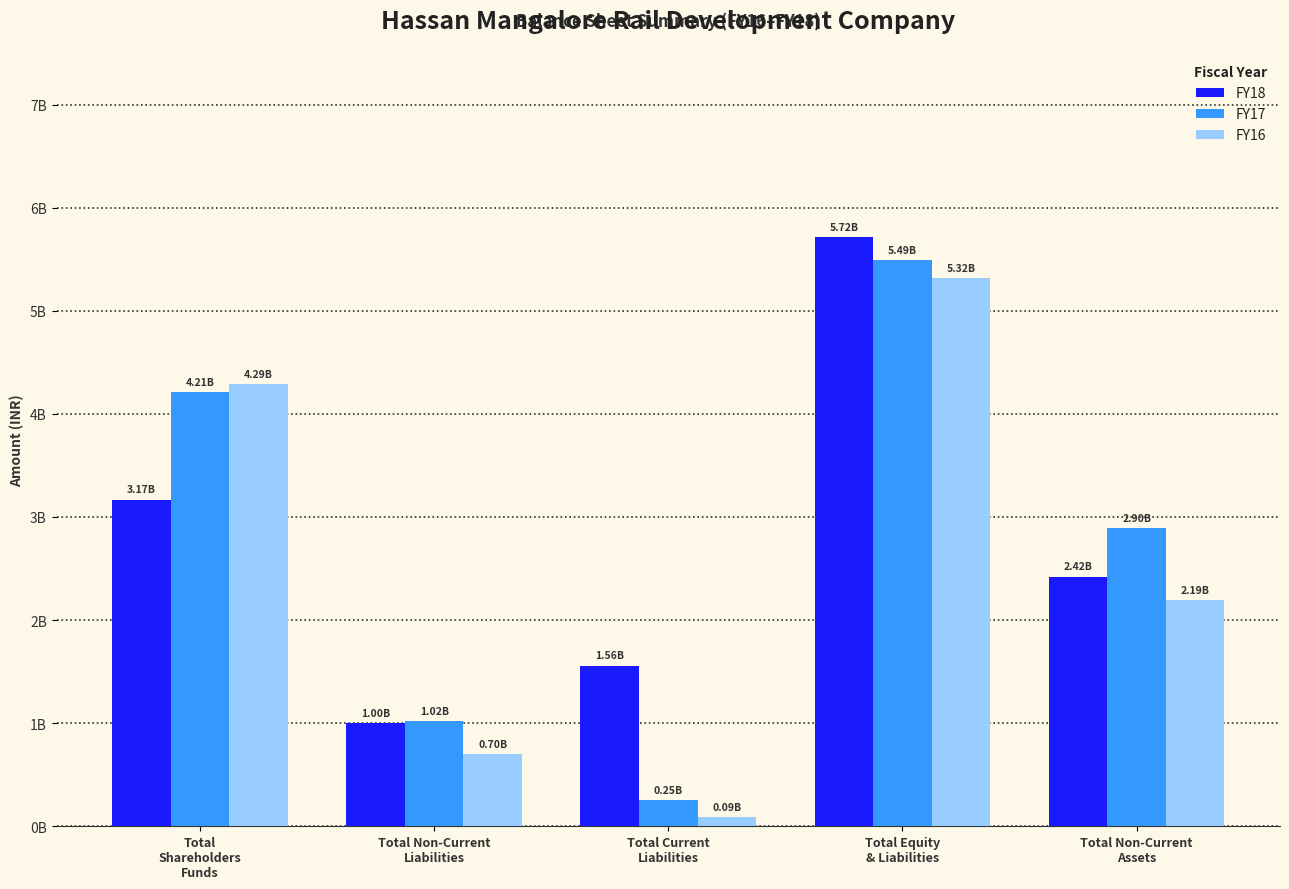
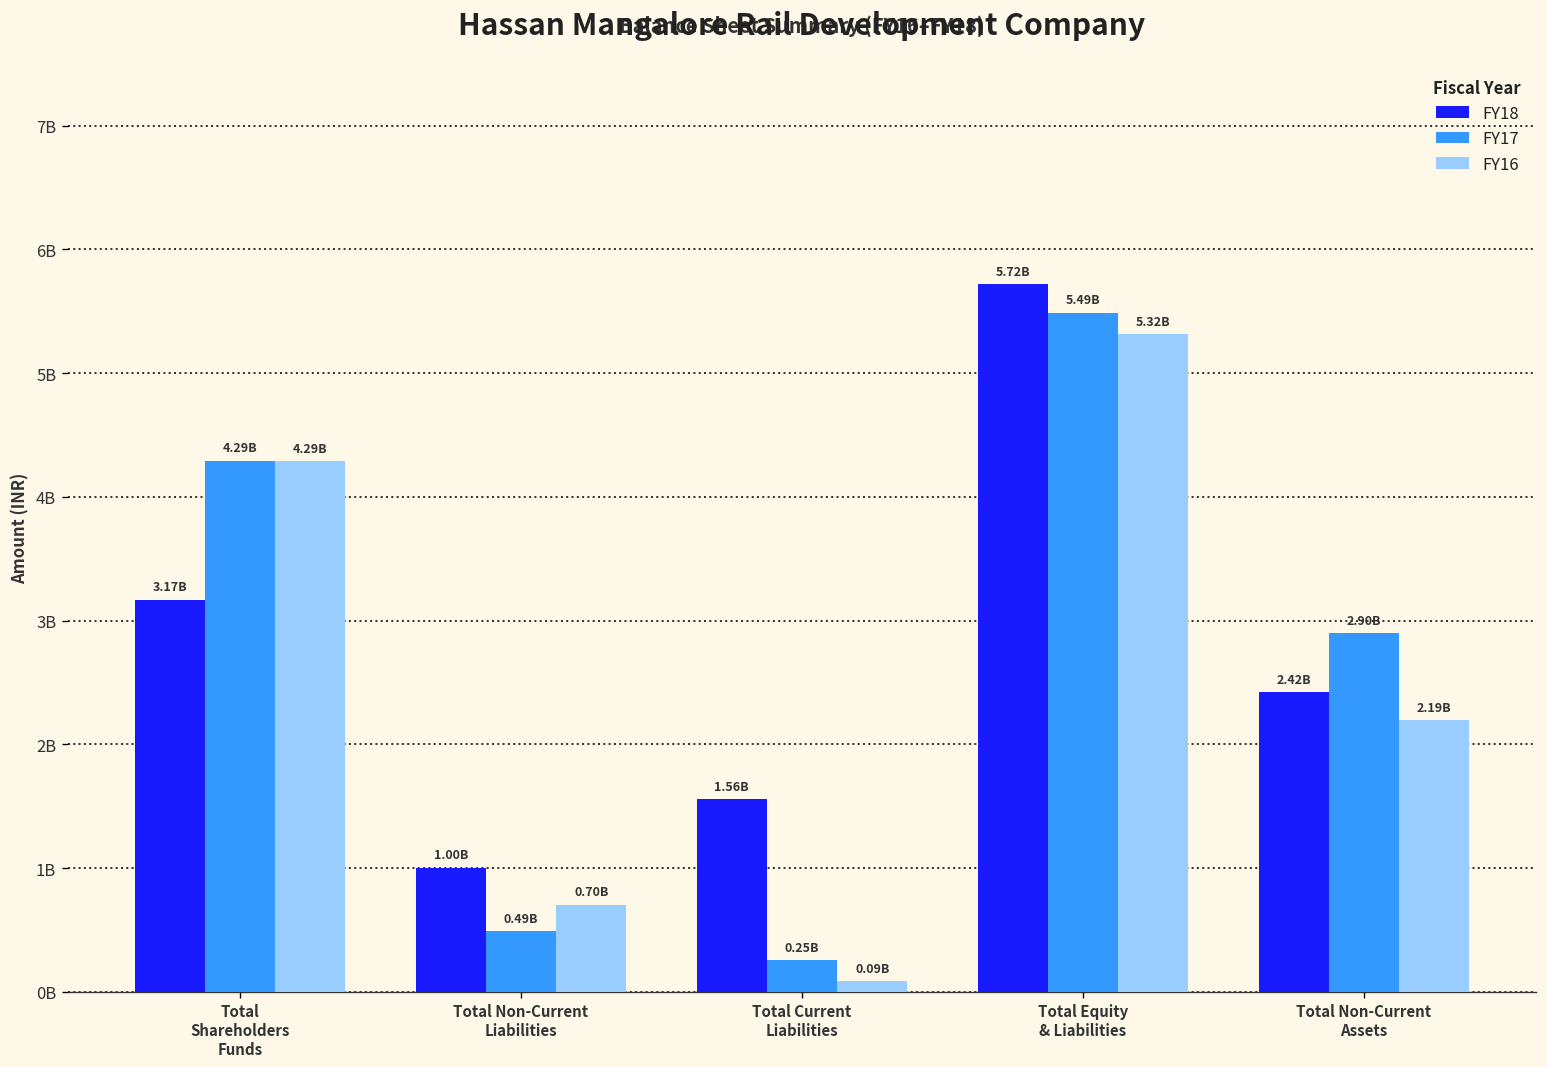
  {
    "FY18": {
      "Total Shareholders Funds": "3.17B",
      "Total Non-Current Liabilities": "1.00B",
      "Total Current Liabilities": "1.56B",
      "Total Equity & Liabilities": "5.72B",
      "Total Non-Current Assets": "2.42B"
    },
    "FY17": {
-     "Total Shareholders Funds": "4.21B",
-     "Total Non-Current Liabilities": "1.02B",
+     "Total Shareholders Funds": "4.29B",
+     "Total Non-Current Liabilities": "0.49B",
      "Total Current Liabilities": "0.25B",
      "Total Equity & Liabilities": "5.49B",
      "Total Non-Current Assets": "2.90B"
    },
    "FY16": {
      "Total Shareholders Funds": "4.29B",
      "Total Non-Current Liabilities": "0.70B",
      "Total Current Liabilities": "0.09B",
      "Total Equity & Liabilities": "5.32B",
      "Total Non-Current Assets": "2.19B"
    }
  }
